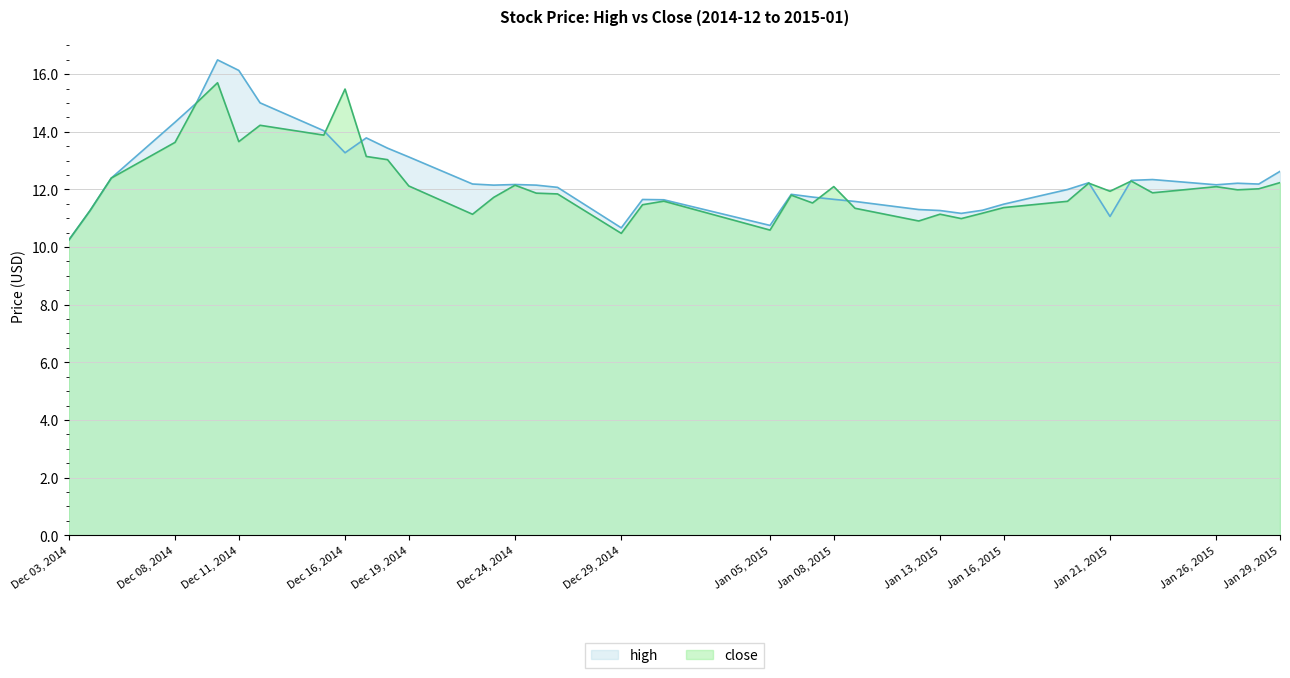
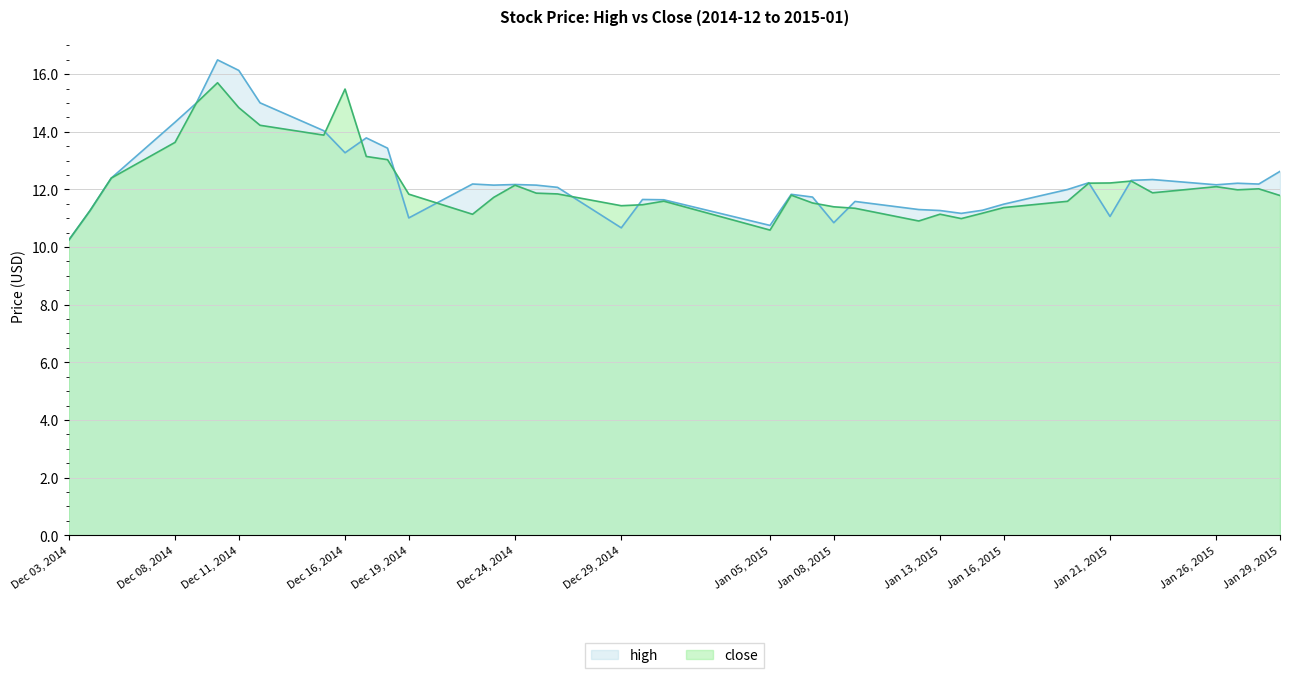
  {
    "high": {
      "Dec 08, 2014": 14.3,
      "Dec 11, 2014": 16.1,
      "Dec 16, 2014": 13.3,
-     "Dec 19, 2014": 13.1,
+     "Dec 19, 2014": 11.0,
      "Dec 29, 2014": 10.7,
      "Jan 05, 2015": 10.8,
-     "Jan 08, 2015": 11.7,
+     "Jan 08, 2015": 10.8,
      "Jan 13, 2015": 11.3,
      "Jan 16, 2015": 11.5,
      "Jan 21, 2015": 11.1,
      "Jan 29, 2015": 12.6
    },
    "close": {
      "Dec 08, 2014": 13.6,
-     "Dec 11, 2014": 13.7,
+     "Dec 11, 2014": 14.8,
      "Dec 16, 2014": 15.5,
-     "Dec 19, 2014": 12.1,
-     "Dec 29, 2014": 10.5,
+     "Dec 19, 2014": 11.8,
+     "Dec 29, 2014": 11.4,
      "Jan 05, 2015": 10.6,
-     "Jan 08, 2015": 12.1,
+     "Jan 08, 2015": 11.4,
      "Jan 13, 2015": 11.1,
      "Jan 16, 2015": 11.4,
-     "Jan 21, 2015": 11.9,
-     "Jan 29, 2015": 12.2
+     "Jan 21, 2015": 12.2,
+     "Jan 29, 2015": 11.8
    }
  }
